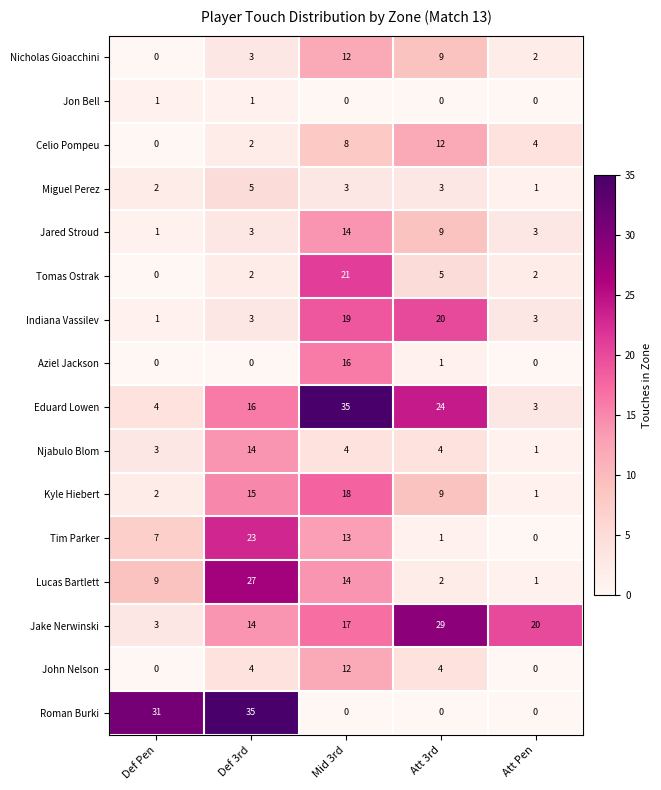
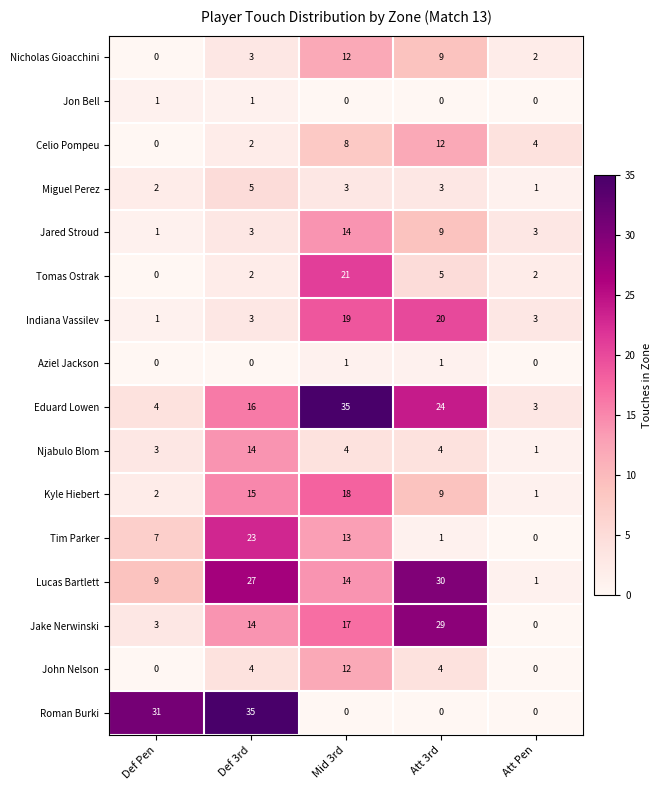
  {
    "Nicholas Gioacchini": {
      "Def Pen": 0,
      "Def 3rd": 3,
      "Mid 3rd": 12,
      "Att 3rd": 9,
      "Att Pen": 2
    },
    "Jon Bell": {
      "Def Pen": 1,
      "Def 3rd": 1,
      "Mid 3rd": 0,
      "Att 3rd": 0,
      "Att Pen": 0
    },
    "Celio Pompeu": {
      "Def Pen": 0,
      "Def 3rd": 2,
      "Mid 3rd": 8,
      "Att 3rd": 12,
      "Att Pen": 4
    },
    "Miguel Perez": {
      "Def Pen": 2,
      "Def 3rd": 5,
      "Mid 3rd": 3,
      "Att 3rd": 3,
      "Att Pen": 1
    },
    "Jared Stroud": {
      "Def Pen": 1,
      "Def 3rd": 3,
      "Mid 3rd": 14,
      "Att 3rd": 9,
      "Att Pen": 3
    },
    "Tomas Ostrak": {
      "Def Pen": 0,
      "Def 3rd": 2,
      "Mid 3rd": 21,
      "Att 3rd": 5,
      "Att Pen": 2
    },
    "Indiana Vassilev": {
      "Def Pen": 1,
      "Def 3rd": 3,
      "Mid 3rd": 19,
      "Att 3rd": 20,
      "Att Pen": 3
    },
    "Aziel Jackson": {
      "Def Pen": 0,
      "Def 3rd": 0,
-     "Mid 3rd": 16,
+     "Mid 3rd": 1,
      "Att 3rd": 1,
      "Att Pen": 0
    },
    "Eduard Lowen": {
      "Def Pen": 4,
      "Def 3rd": 16,
      "Mid 3rd": 35,
      "Att 3rd": 24,
      "Att Pen": 3
    },
    "Njabulo Blom": {
      "Def Pen": 3,
      "Def 3rd": 14,
      "Mid 3rd": 4,
      "Att 3rd": 4,
      "Att Pen": 1
    },
    "Kyle Hiebert": {
      "Def Pen": 2,
      "Def 3rd": 15,
      "Mid 3rd": 18,
      "Att 3rd": 9,
      "Att Pen": 1
    },
    "Tim Parker": {
      "Def Pen": 7,
      "Def 3rd": 23,
      "Mid 3rd": 13,
      "Att 3rd": 1,
      "Att Pen": 0
    },
    "Lucas Bartlett": {
      "Def Pen": 9,
      "Def 3rd": 27,
      "Mid 3rd": 14,
-     "Att 3rd": 2,
+     "Att 3rd": 30,
      "Att Pen": 1
    },
    "Jake Nerwinski": {
      "Def Pen": 3,
      "Def 3rd": 14,
      "Mid 3rd": 17,
      "Att 3rd": 29,
-     "Att Pen": 20
+     "Att Pen": 0
    },
    "John Nelson": {
      "Def Pen": 0,
      "Def 3rd": 4,
      "Mid 3rd": 12,
      "Att 3rd": 4,
      "Att Pen": 0
    },
    "Roman Burki": {
      "Def Pen": 31,
      "Def 3rd": 35,
      "Mid 3rd": 0,
      "Att 3rd": 0,
      "Att Pen": 0
    }
  }
